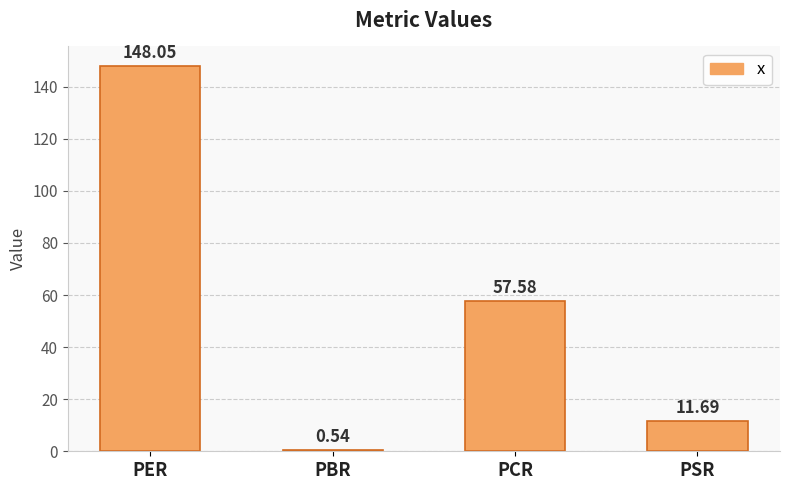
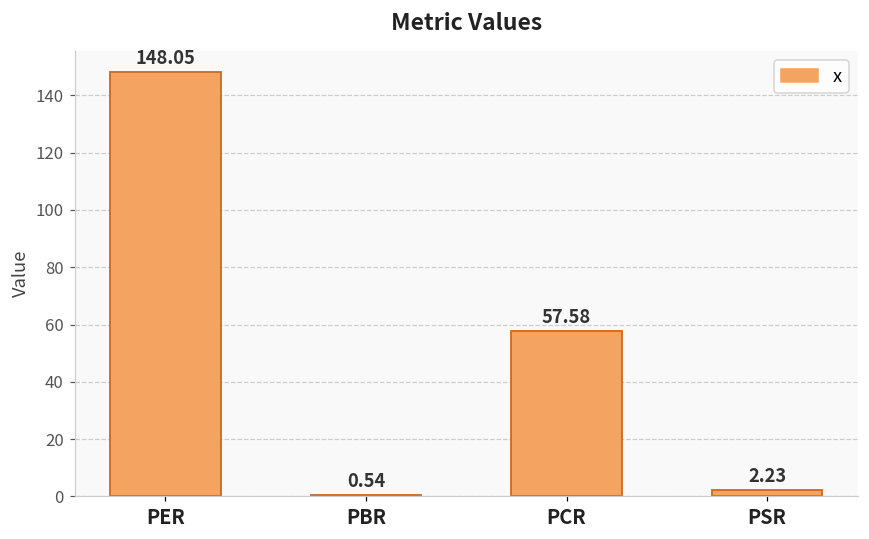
  {
    "PER": 148.05,
    "PBR": 0.54,
    "PCR": 57.58,
-   "PSR": 11.69
+   "PSR": 2.23
  }
